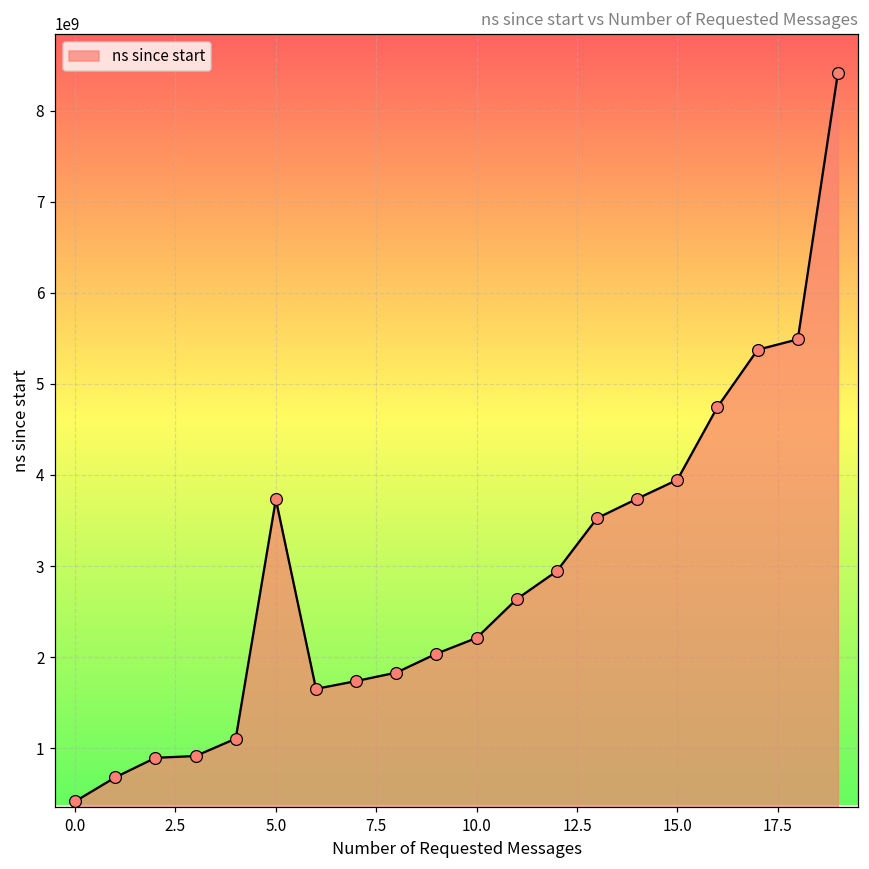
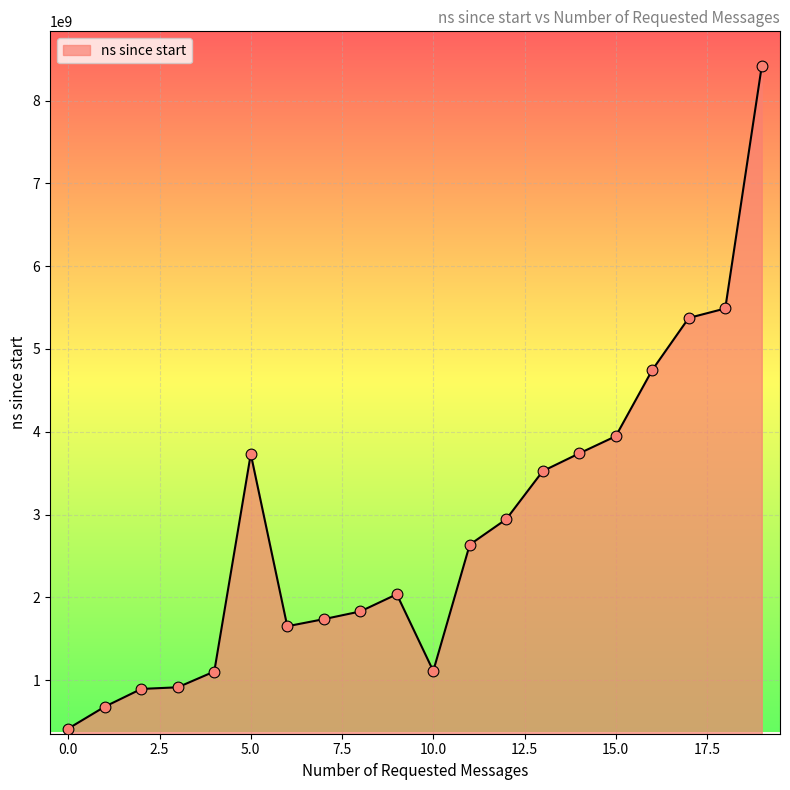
  {
    "0.0": 400000000,
    "5.0": 3700000000,
-   "10.0": 2200000000,
+   "10.0": 1100000000,
    "15.0": 3900000000
  }
